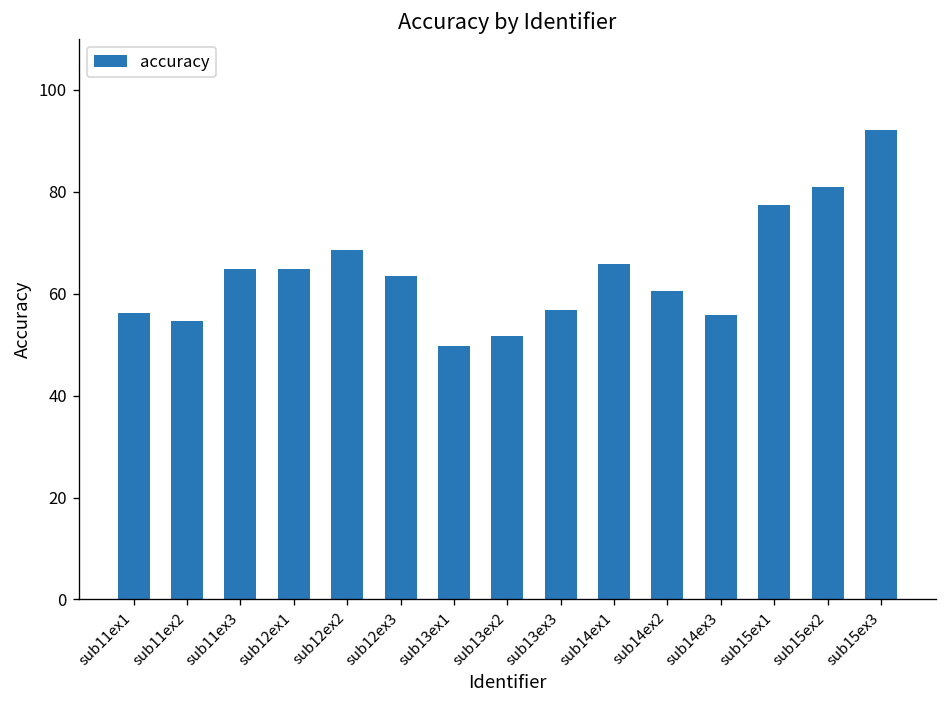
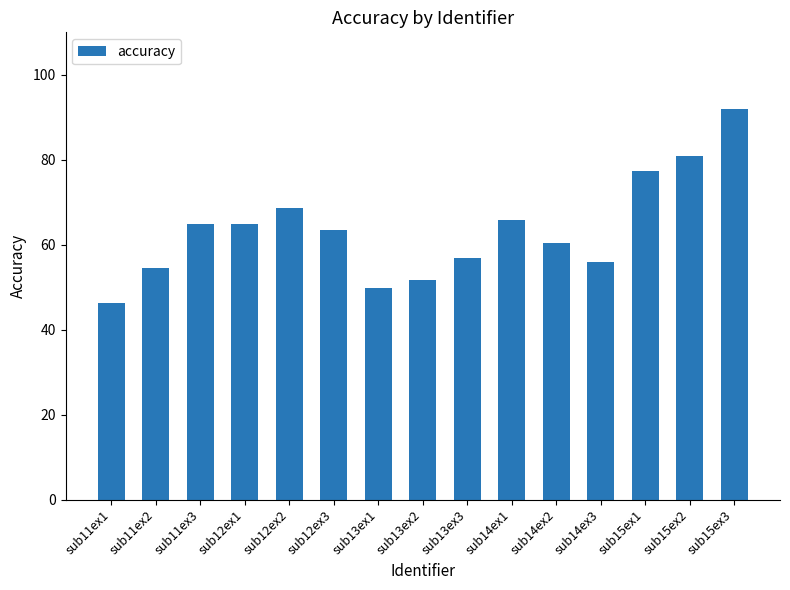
  {
-   "sub11ex1": 56,
+   "sub11ex1": 46,
    "sub11ex2": 55,
    "sub11ex3": 65,
    "sub12ex1": 65,
    "sub12ex2": 69,
    "sub12ex3": 64,
    "sub13ex1": 50,
    "sub13ex2": 52,
    "sub13ex3": 57,
    "sub14ex1": 66,
    "sub14ex2": 60,
    "sub14ex3": 56,
    "sub15ex1": 77,
    "sub15ex2": 81,
    "sub15ex3": 92
  }
